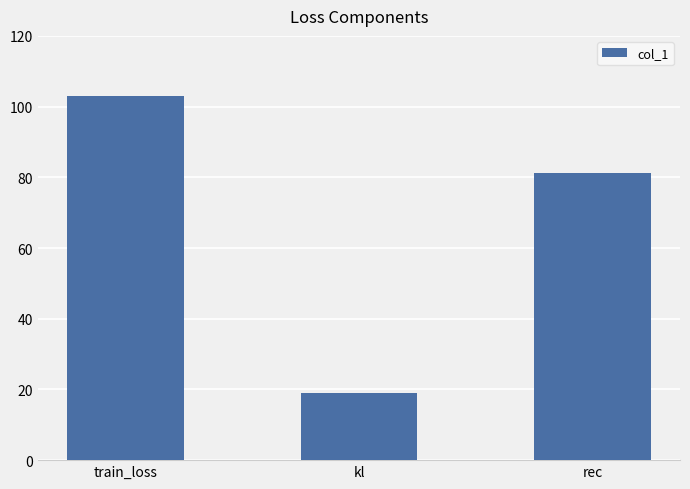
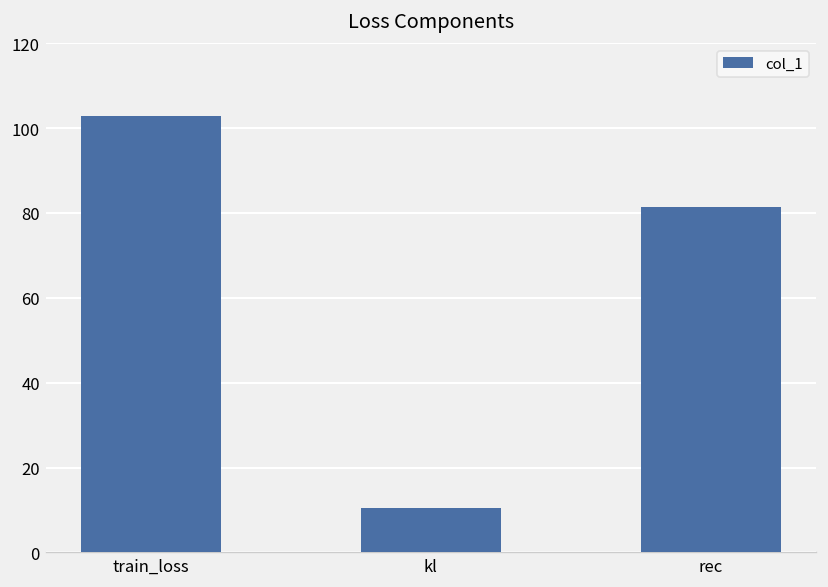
  {
    "train_loss": 103,
-   "kl": 19,
+   "kl": 10,
    "rec": 81
  }
